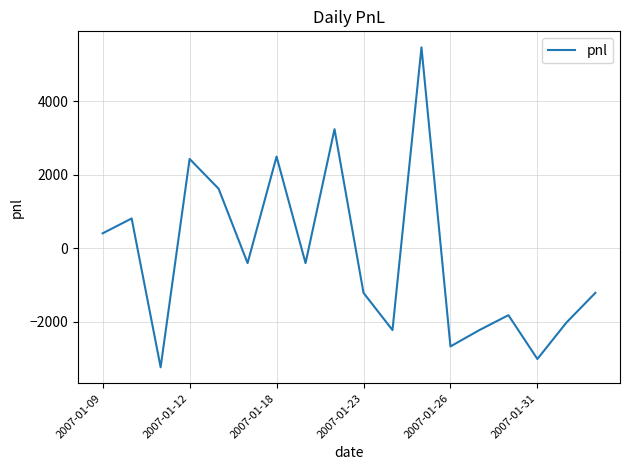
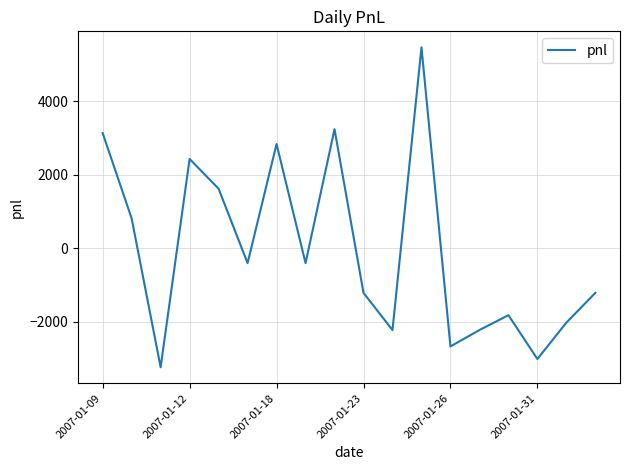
  {
-   "2007-01-09": 400,
+   "2007-01-09": 3100,
    "2007-01-12": 2400,
-   "2007-01-18": 2500,
+   "2007-01-18": 2800,
    "2007-01-23": -1200,
    "2007-01-26": -2700,
    "2007-01-31": -3000
  }
